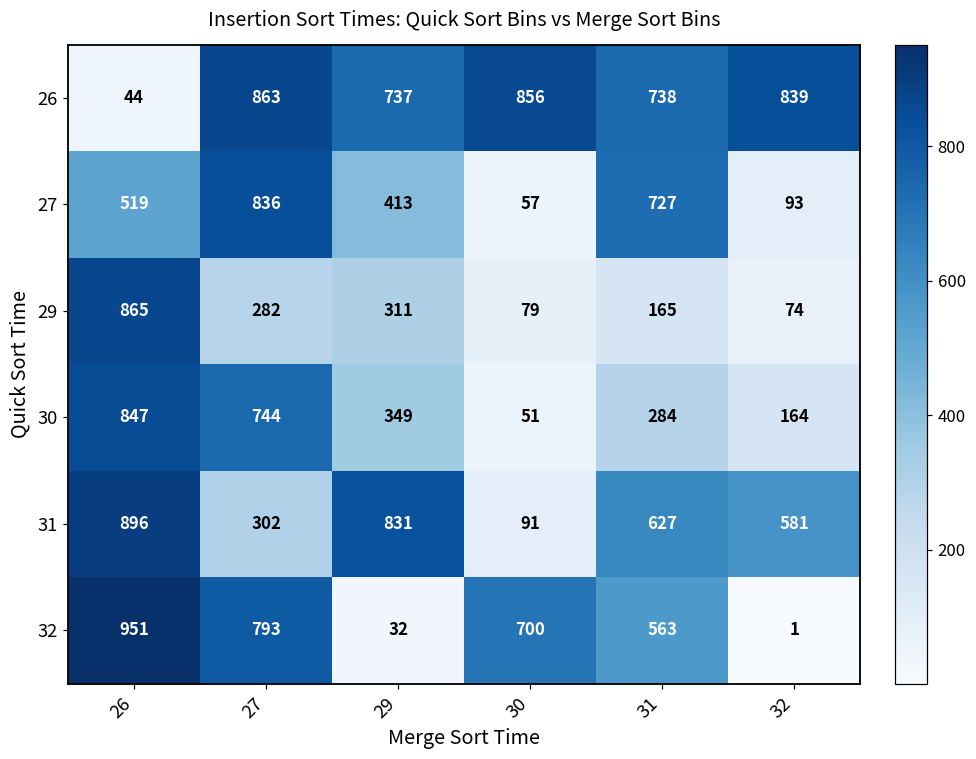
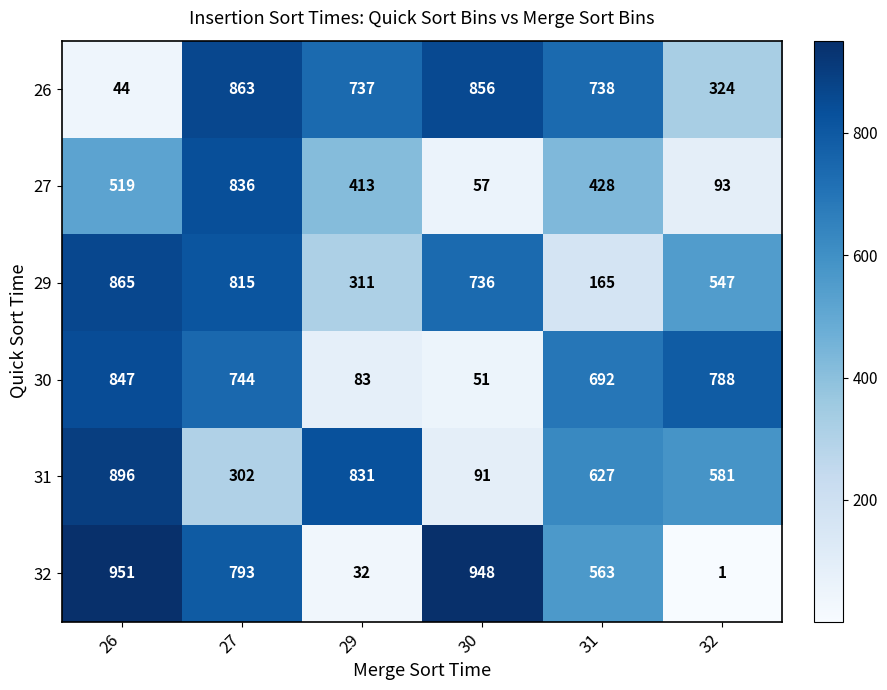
  {
    "26": {
      "26": 44,
      "27": 863,
      "29": 737,
      "30": 856,
      "31": 738,
-     "32": 839
+     "32": 324
    },
    "27": {
      "26": 519,
      "27": 836,
      "29": 413,
      "30": 57,
-     "31": 727,
+     "31": 428,
      "32": 93
    },
    "29": {
      "26": 865,
-     "27": 282,
+     "27": 815,
      "29": 311,
-     "30": 79,
+     "30": 736,
      "31": 165,
-     "32": 74
+     "32": 547
    },
    "30": {
      "26": 847,
      "27": 744,
-     "29": 349,
+     "29": 83,
      "30": 51,
-     "31": 284,
-     "32": 164
+     "31": 692,
+     "32": 788
    },
    "31": {
      "26": 896,
      "27": 302,
      "29": 831,
      "30": 91,
      "31": 627,
      "32": 581
    },
    "32": {
      "26": 951,
      "27": 793,
      "29": 32,
-     "30": 700,
+     "30": 948,
      "31": 563,
      "32": 1
    }
  }
